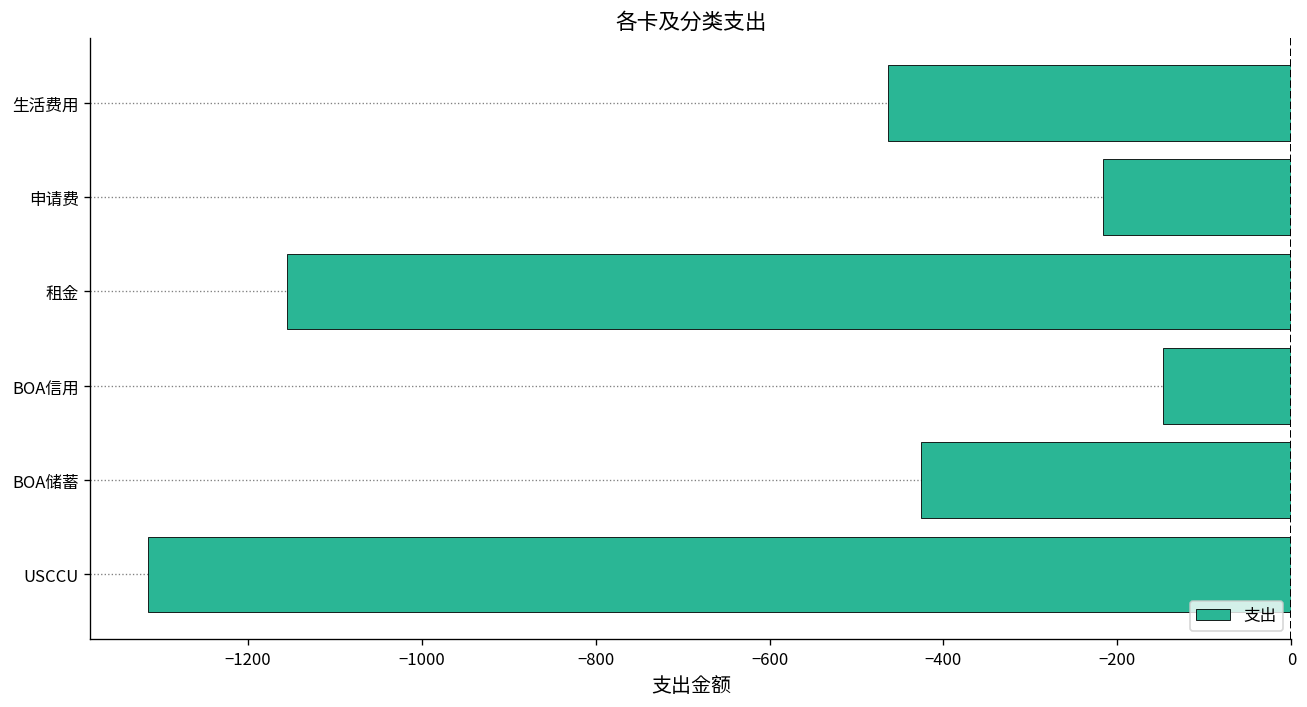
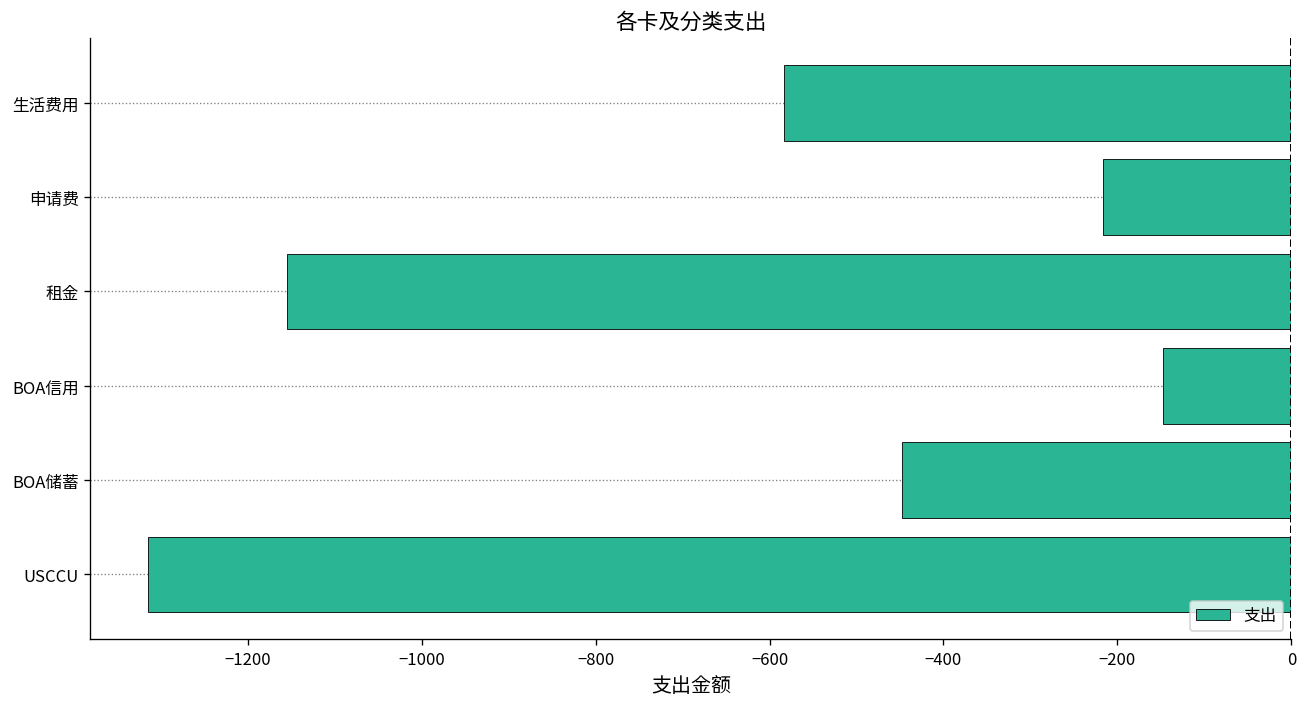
  {
-   "生活费用": -460,
+   "生活费用": -580,
    "申请费": -220,
    "租金": -1160,
    "BOA信用": -150,
-   "BOA储蓄": -430,
+   "BOA储蓄": -450,
    "USCCU": -1320
  }
